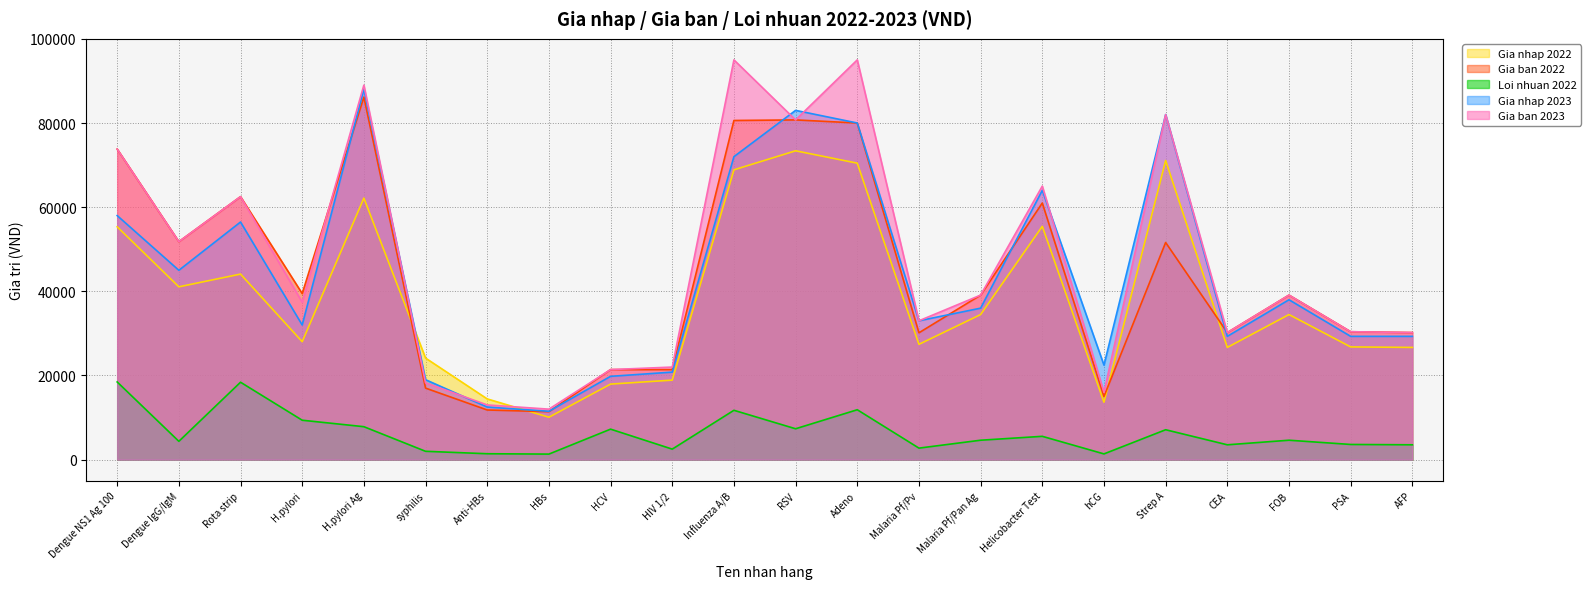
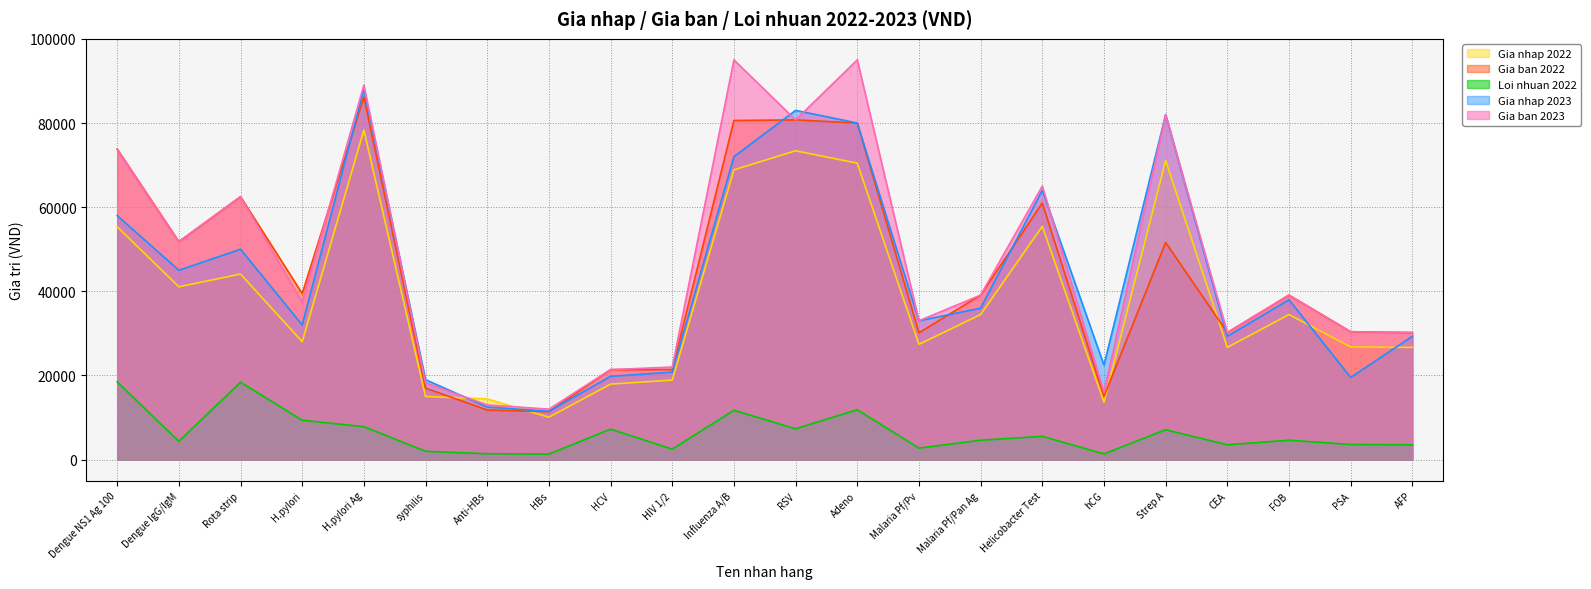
  {
    "Gia nhap 2022": {
      "Dengue NS1 Ag 100": 55000,
      "Dengue IgG/IgM": 41000,
      "Rota strip": 44000,
      "H.pylori": 28000,
-     "H.pylori Ag": 62000,
-     "syphilis": 24000,
+     "H.pylori Ag": 78000,
+     "syphilis": 15000,
      "Anti-HBs": 14000,
      "HBs": 10000,
      "HCV": 18000,
      "HIV 1/2": 19000,
      "Influenza A/B": 69000,
      "RSV": 73000,
      "Adeno": 70000,
      "Malaria Pf/Pv": 27000,
      "Malaria Pf/Pan Ag": 34000,
      "Helicobacter Test": 55000,
      "hCG": 14000,
      "Strep A": 71000,
      "CEA": 27000,
      "FOB": 34000,
      "PSA": 27000,
      "AFP": 27000
    },
    "Gia ban 2022": {
      "H.pylori": 39000,
      "H.pylori Ag": 86000,
      "syphilis": 17000,
      "Anti-HBs": 12000,
      "Influenza A/B": 81000,
      "Malaria Pf/Pv": 30000,
      "Helicobacter Test": 61000,
      "hCG": 15000,
      "Strep A": 52000
    },
    "Loi nhuan 2022": {
      "Dengue NS1 Ag 100": 18000,
      "Dengue IgG/IgM": 4000,
      "Rota strip": 18000,
      "H.pylori": 9000,
      "H.pylori Ag": 8000,
      "syphilis": 2000,
      "Anti-HBs": 1000,
      "HBs": 1000,
      "HCV": 7000,
      "HIV 1/2": 3000,
      "Influenza A/B": 12000,
      "RSV": 7000,
      "Adeno": 12000,
      "Malaria Pf/Pv": 3000,
      "Malaria Pf/Pan Ag": 5000,
      "Helicobacter Test": 6000,
      "hCG": 1000,
      "Strep A": 7000,
      "CEA": 4000,
      "FOB": 5000,
      "PSA": 4000,
      "AFP": 4000
    },
    "Gia nhap 2023": {
      "Dengue NS1 Ag 100": 58000,
      "Dengue IgG/IgM": 45000,
-     "Rota strip": 56000,
+     "Rota strip": 50000,
      "H.pylori": 32000,
      "H.pylori Ag": 88000,
      "syphilis": 19000,
      "HCV": 20000,
      "Influenza A/B": 72000,
      "RSV": 83000,
      "Malaria Pf/Pan Ag": 36000,
      "Helicobacter Test": 64000,
      "hCG": 22000,
      "CEA": 29000,
      "FOB": 38000,
-     "PSA": 29000,
+     "PSA": 20000,
      "AFP": 29000
    },
    "Gia ban 2023": {
      "H.pylori": 37000,
      "H.pylori Ag": 89000,
      "syphilis": 18000,
      "Influenza A/B": 95000,
      "Adeno": 95000,
      "Helicobacter Test": 65000,
      "hCG": 16000
    }
  }
